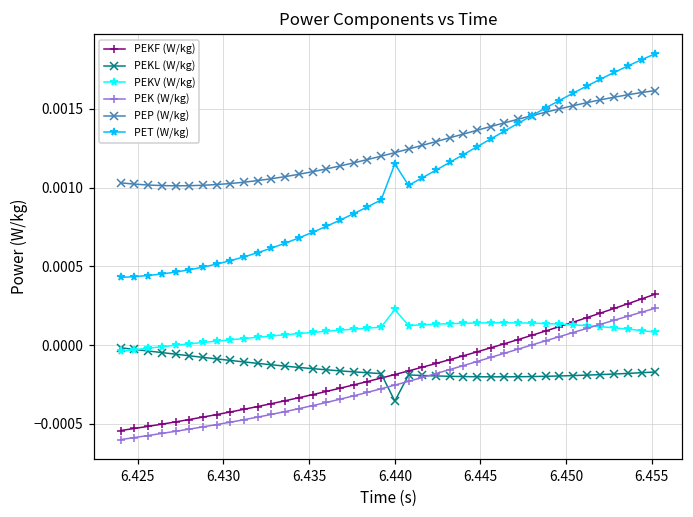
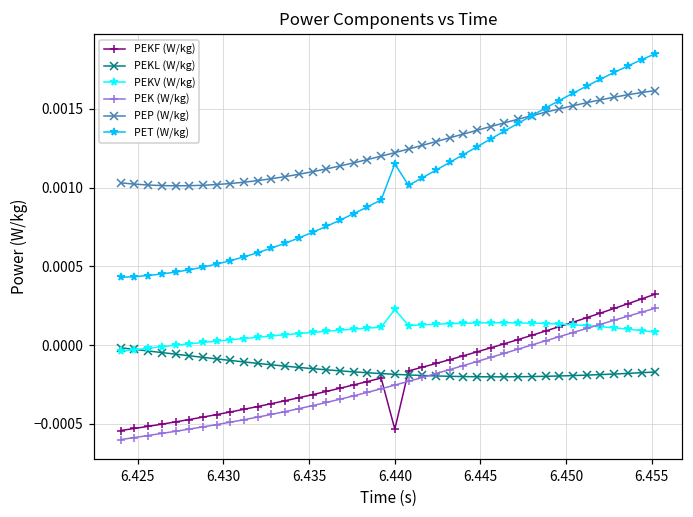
  {
    "PEKF (W/kg)": {
-     "6.440": -0.00019
+     "6.440": -0.00053
    },
    "PEKL (W/kg)": {
-     "6.440": -0.00036
+     "6.440": -0.00019
    },
    "PEKV (W/kg)": {
      "6.440": 0.00023
    },
    "PEK (W/kg)": {
      "6.440": -0.00025
    },
    "PEP (W/kg)": {
      "6.440": 0.00122
    },
    "PET (W/kg)": {
      "6.440": 0.00115
    }
  }
